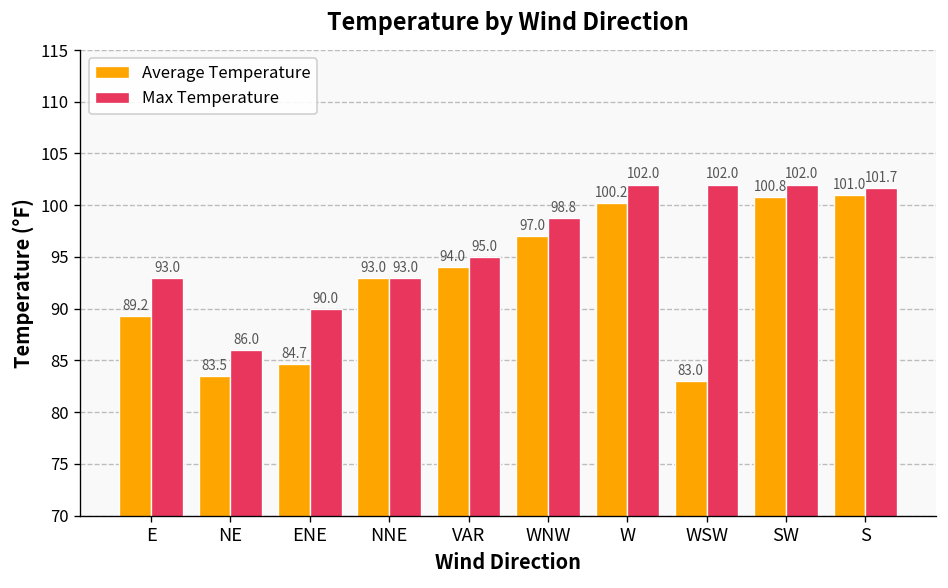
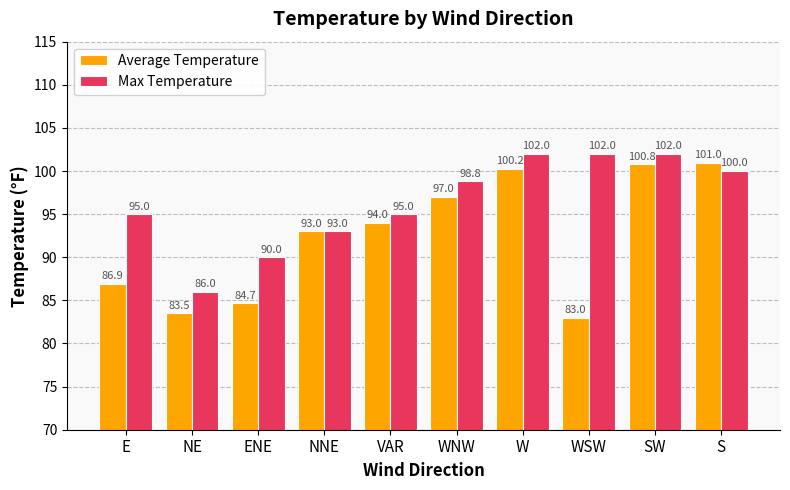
  {
    "Average Temperature": {
-     "E": 89.2,
+     "E": 86.9,
      "NE": 83.5,
      "ENE": 84.7,
      "NNE": 93.0,
      "VAR": 94.0,
      "WNW": 97.0,
      "W": 100.2,
      "WSW": 83.0,
      "SW": 100.8,
      "S": 101.0
    },
    "Max Temperature": {
-     "E": 93.0,
+     "E": 95.0,
      "NE": 86.0,
      "ENE": 90.0,
      "NNE": 93.0,
      "VAR": 95.0,
      "WNW": 98.8,
      "W": 102.0,
      "WSW": 102.0,
      "SW": 102.0,
-     "S": 101.7
+     "S": 100.0
    }
  }
